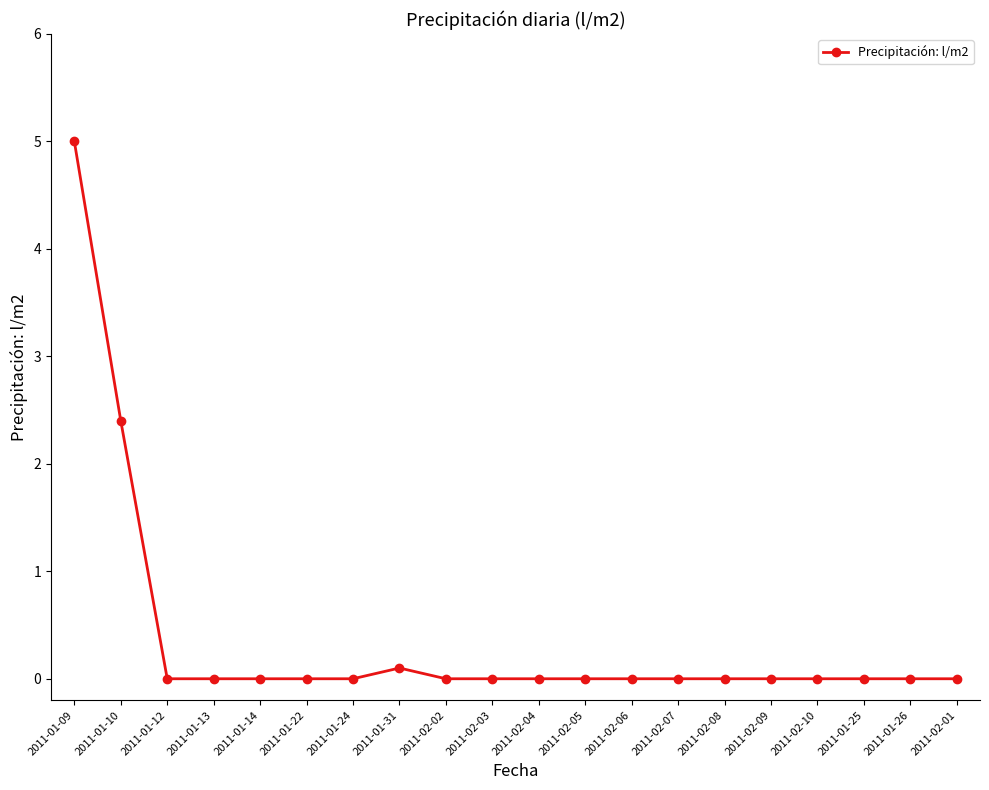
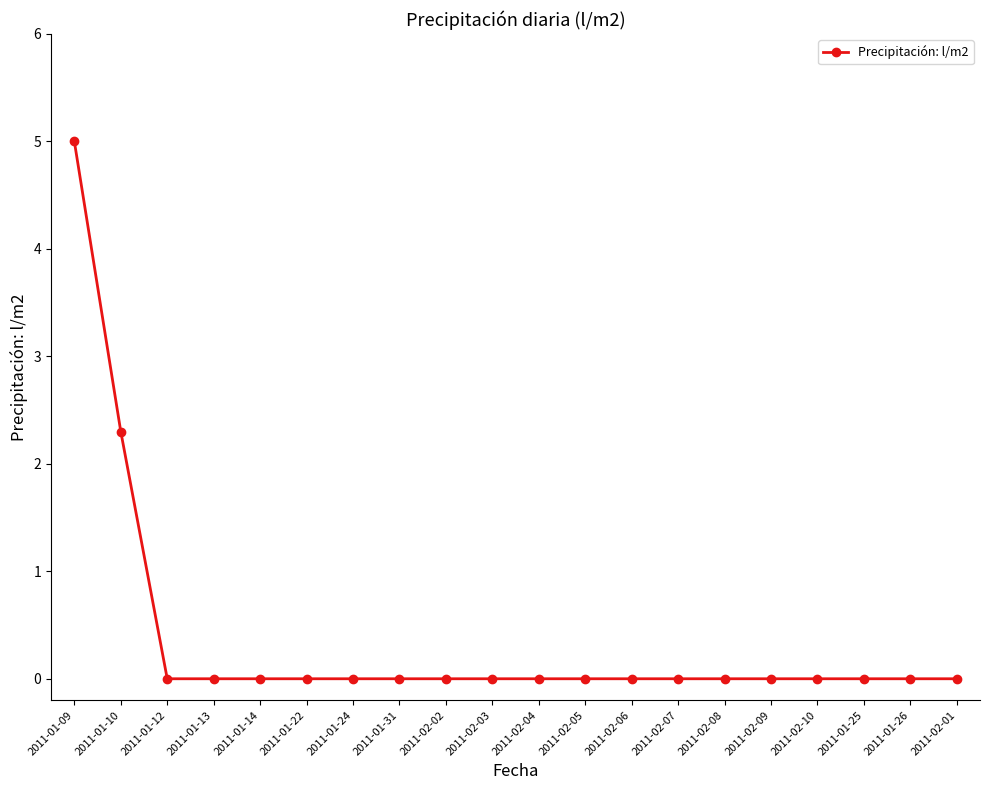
  {
    "2011-01-09": 5.0,
-   "2011-01-10": 2.4,
+   "2011-01-10": 2.3,
    "2011-01-12": 0.0,
    "2011-01-13": 0.0,
    "2011-01-14": 0.0,
    "2011-01-22": 0.0,
    "2011-01-24": 0.0,
-   "2011-01-31": 0.1,
+   "2011-01-31": 0.0,
    "2011-02-02": 0.0,
    "2011-02-03": 0.0,
    "2011-02-04": 0.0,
    "2011-02-05": 0.0,
    "2011-02-06": 0.0,
    "2011-02-07": 0.0,
    "2011-02-08": 0.0,
    "2011-02-09": 0.0,
    "2011-02-10": 0.0,
    "2011-01-25": 0.0,
    "2011-01-26": 0.0,
    "2011-02-01": 0.0
  }
